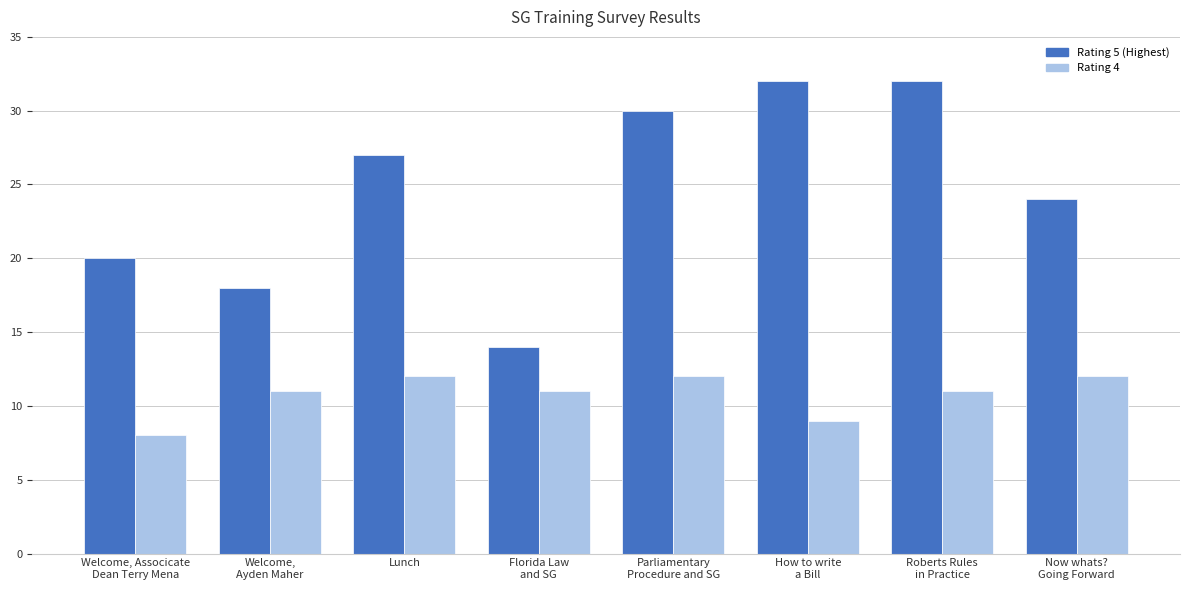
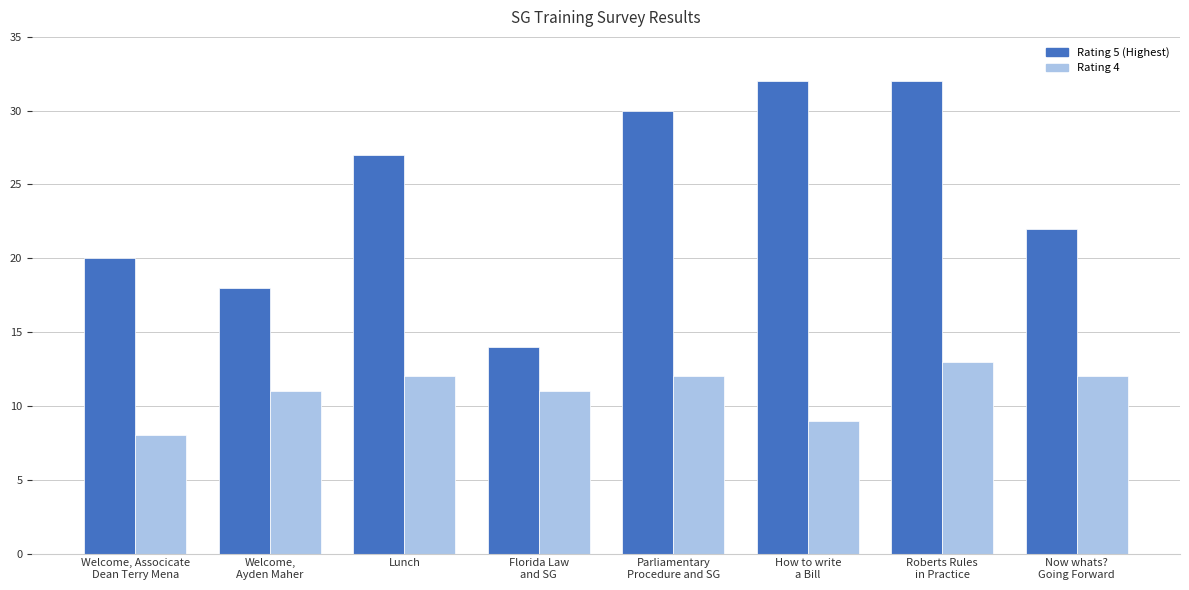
  {
    "Rating 5 (Highest)": {
      "Welcome, Associcate Dean Terry Mena": 20,
      "Welcome, Ayden Maher": 18,
      "Lunch": 27,
      "Florida Law and SG": 14,
      "Parliamentary Procedure and SG": 30,
      "How to write a Bill": 32,
      "Roberts Rules in Practice": 32,
-     "Now whats? Going Forward": 24
+     "Now whats? Going Forward": 22
    },
    "Rating 4": {
      "Welcome, Associcate Dean Terry Mena": 8,
      "Welcome, Ayden Maher": 11,
      "Lunch": 12,
      "Florida Law and SG": 11,
      "Parliamentary Procedure and SG": 12,
      "How to write a Bill": 9,
-     "Roberts Rules in Practice": 11,
+     "Roberts Rules in Practice": 13,
      "Now whats? Going Forward": 12
    }
  }
